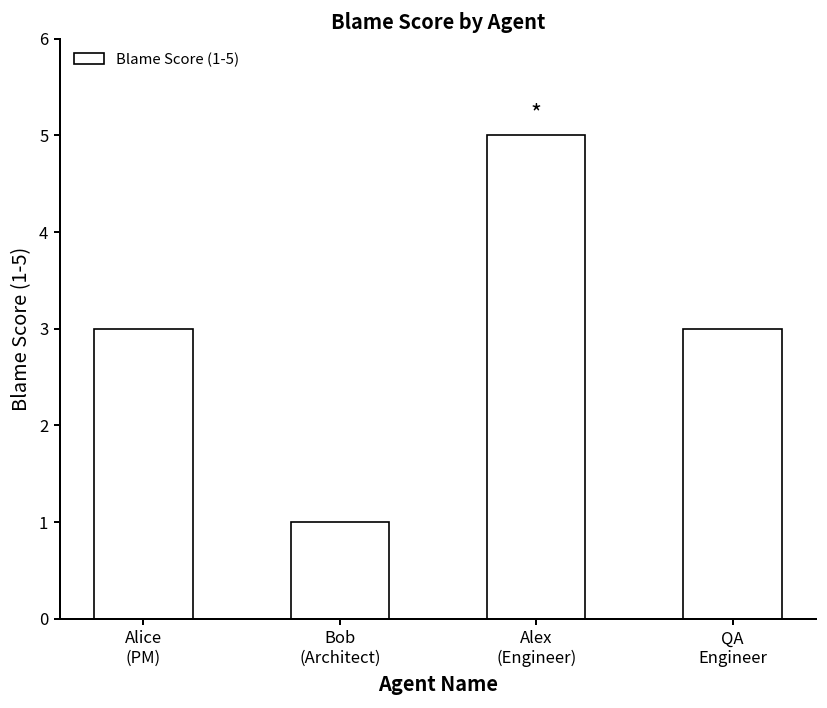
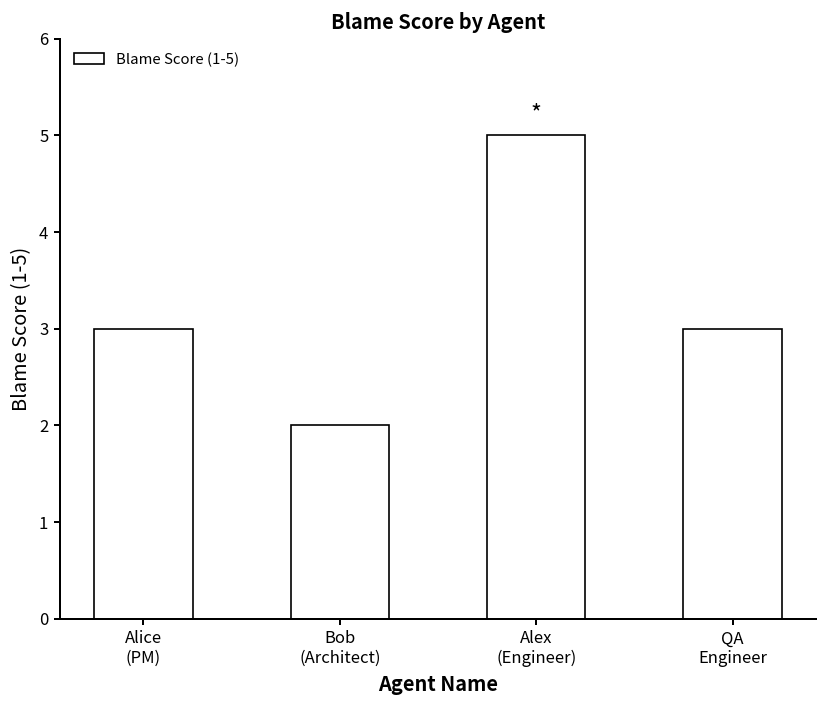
  {
    "Alice (PM)": 3,
-   "Bob (Architect)": 1,
+   "Bob (Architect)": 2,
    "Alex (Engineer)": 5,
    "QA Engineer": 3
  }
